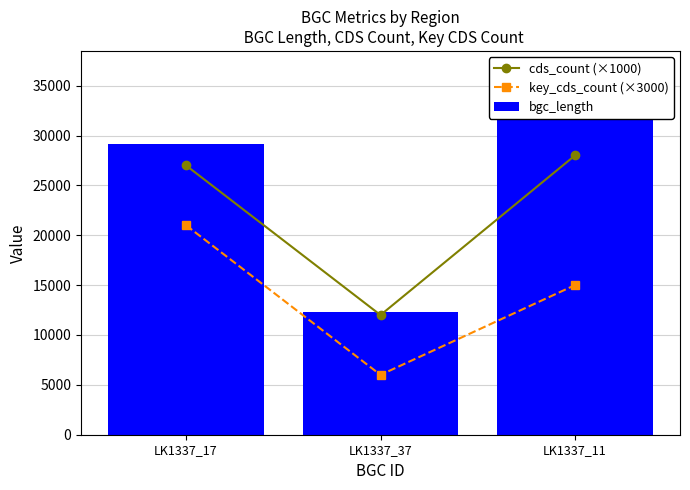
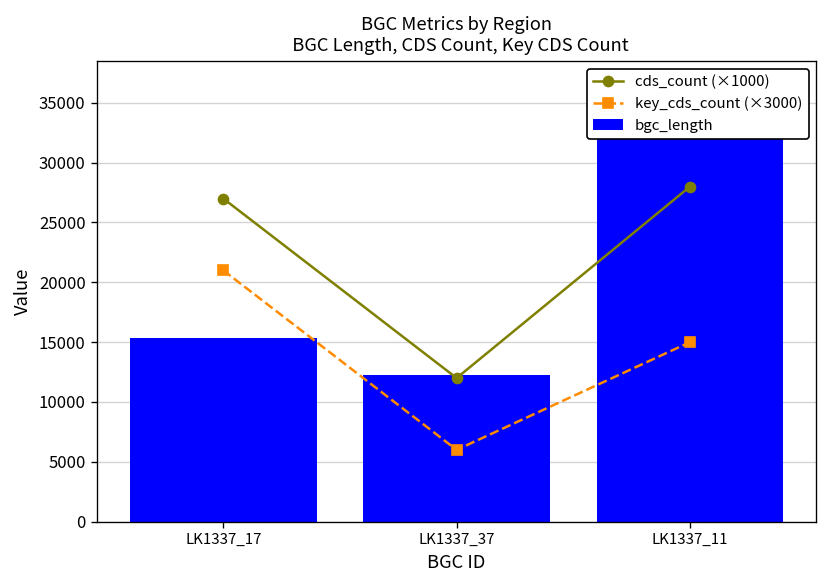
  {
    "cds_count (×1000)": {
      "LK1337_17": 27000,
      "LK1337_37": 12000,
      "LK1337_11": 28000
    },
    "bgc_length": {
-     "LK1337_17": 29000,
+     "LK1337_17": 15000,
      "LK1337_37": 12000
    },
    "key_cds_count (×3000)": {
      "LK1337_17": 21000,
      "LK1337_37": 6000,
      "LK1337_11": 15000
    }
  }
